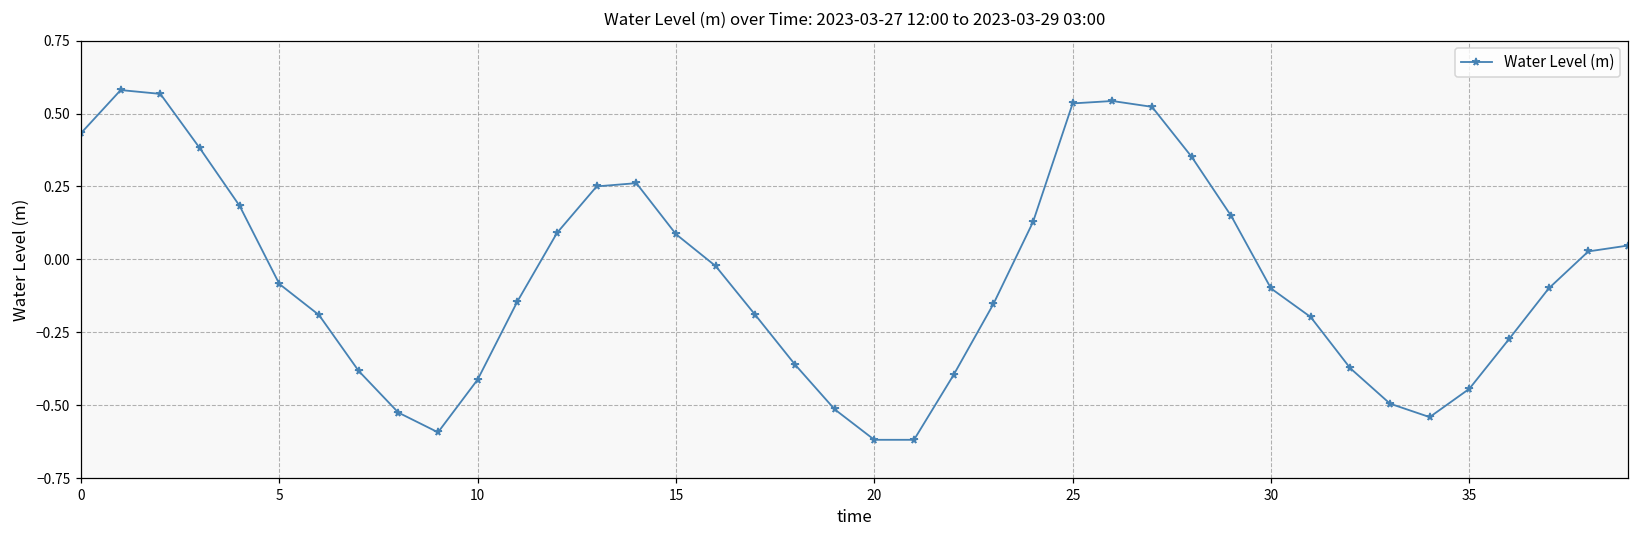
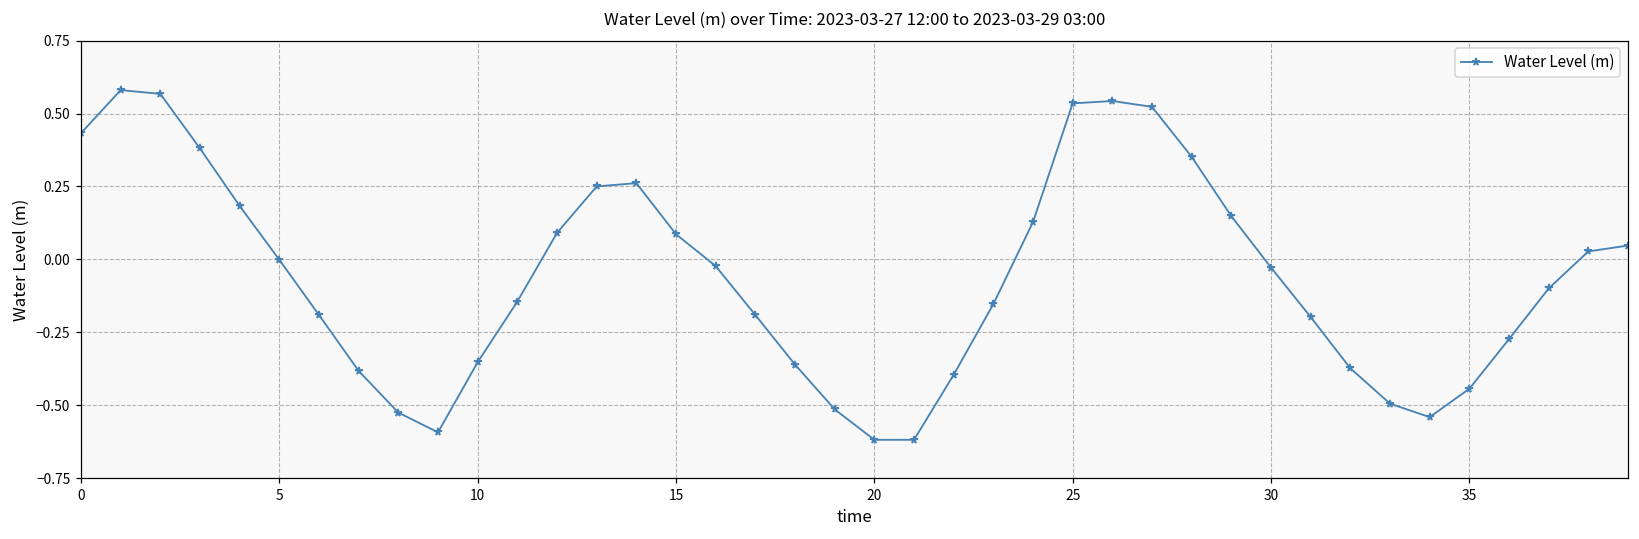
  {
    "0": 0.43,
-   "5": -0.08,
-   "10": -0.41,
+   "5": 0.00,
+   "10": -0.35,
    "15": 0.09,
    "20": -0.62,
    "25": 0.53,
-   "30": -0.10,
+   "30": -0.03,
    "35": -0.44
  }
